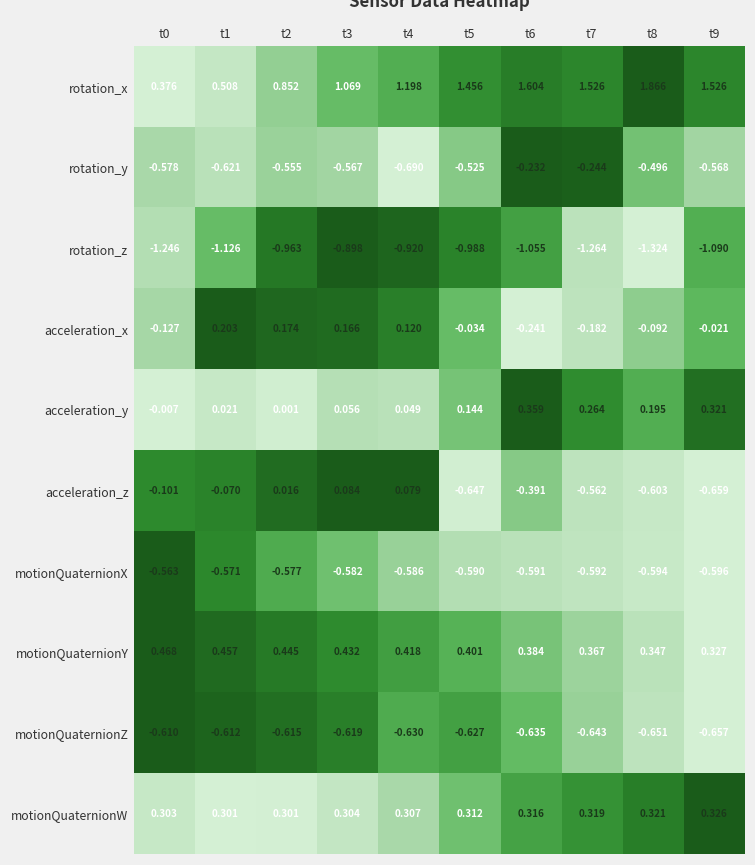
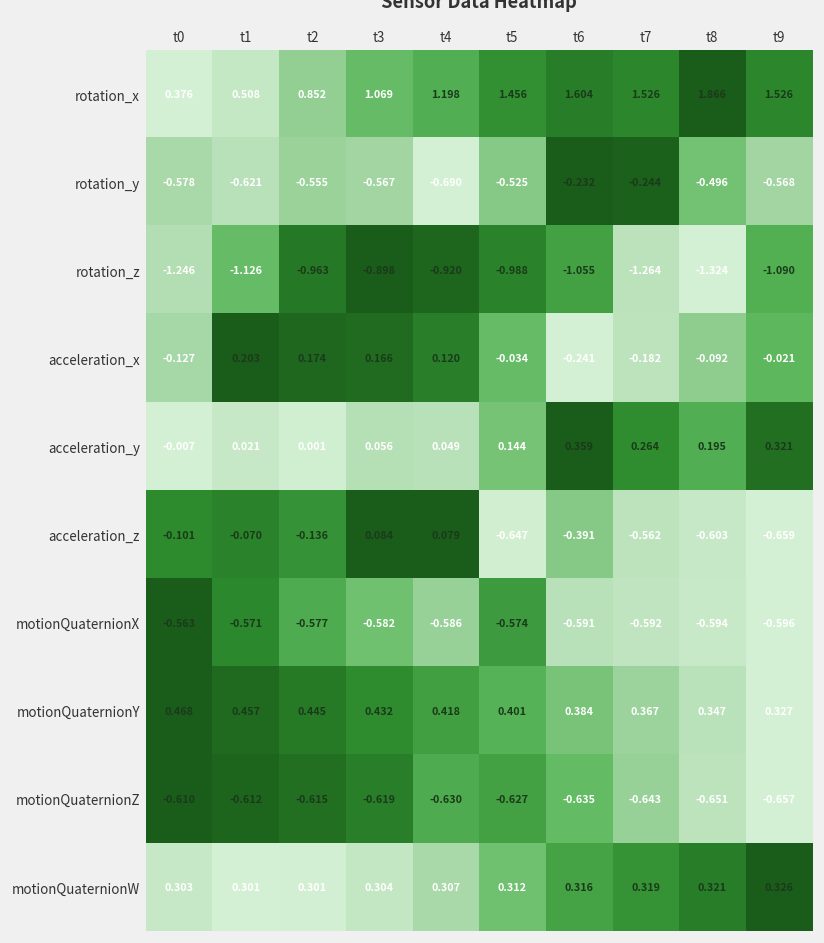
  {
    "rotation_x": {
      "t1": 0.508,
      "t2": 0.852,
      "t3": 1.069,
      "t4": 1.198,
      "t5": 1.456,
      "t6": 1.604,
      "t7": 1.526,
      "t9": 1.526
    },
    "rotation_y": {
      "t0": -0.578,
      "t1": -0.621,
      "t2": -0.555,
      "t3": -0.567,
      "t5": -0.525,
      "t8": -0.496,
      "t9": -0.568
    },
    "rotation_z": {
      "t0": -1.246,
      "t1": -1.126,
      "t2": -0.963,
      "t5": -0.988,
      "t6": -1.055,
      "t7": -1.264,
      "t9": -1.090
    },
    "acceleration_x": {
      "t0": -0.127,
      "t3": 0.166,
      "t4": 0.120,
      "t5": -0.034,
      "t7": -0.182,
      "t8": -0.092,
      "t9": -0.021
    },
    "acceleration_y": {
      "t1": 0.021,
      "t3": 0.056,
      "t4": 0.049,
      "t5": 0.144,
      "t7": 0.264,
      "t8": 0.195,
      "t9": 0.321
    },
    "acceleration_z": {
      "t0": -0.101,
      "t1": -0.070,
-     "t2": 0.016,
+     "t2": -0.136,
      "t6": -0.391,
      "t7": -0.562,
      "t8": -0.603
    },
    "motionQuaternionX": {
      "t1": -0.571,
      "t2": -0.577,
      "t3": -0.582,
      "t4": -0.586,
-     "t5": -0.590,
+     "t5": -0.574,
      "t6": -0.591,
      "t7": -0.592,
      "t8": -0.594
    },
    "motionQuaternionY": {
      "t1": 0.457,
      "t2": 0.445,
      "t3": 0.432,
      "t4": 0.418,
      "t5": 0.401,
      "t6": 0.384,
      "t7": 0.367,
      "t8": 0.347
    },
    "motionQuaternionZ": {
      "t2": -0.615,
      "t3": -0.619,
      "t4": -0.630,
      "t5": -0.627,
      "t6": -0.635,
      "t7": -0.643,
      "t8": -0.651
    },
    "motionQuaternionW": {
      "t0": 0.303,
      "t3": 0.304,
      "t4": 0.307,
      "t5": 0.312,
      "t6": 0.316,
      "t7": 0.319,
      "t8": 0.321
    }
  }
